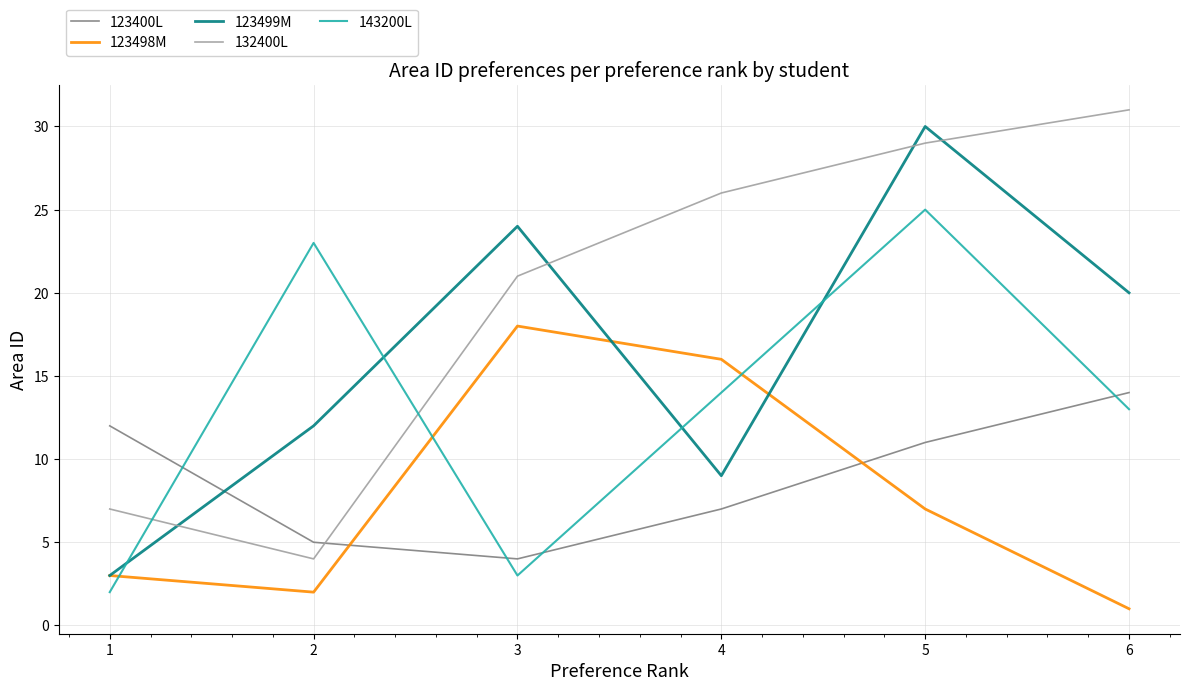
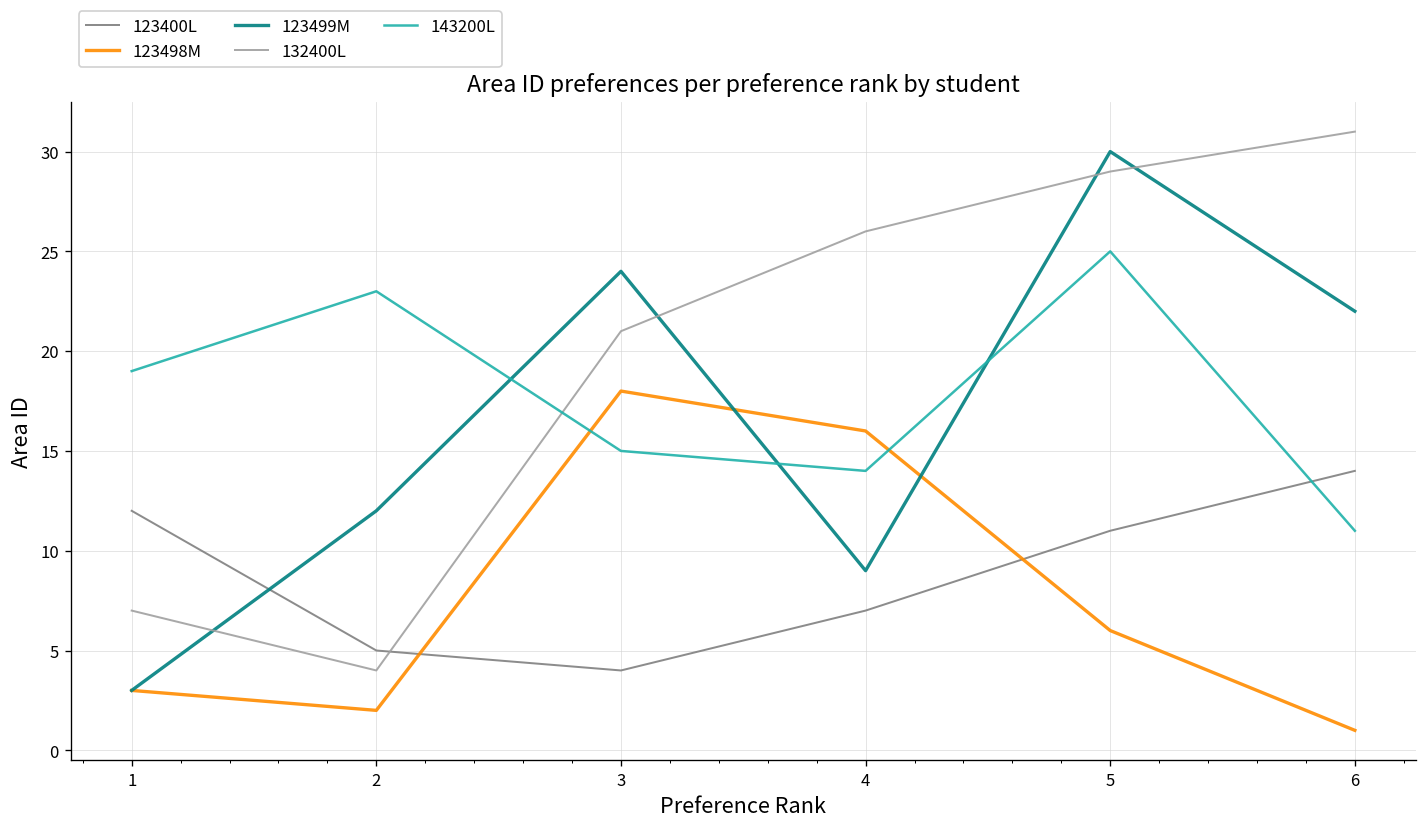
  {
    "123498M": {
      "2": 2,
      "3": 18,
      "4": 16,
-     "5": 7,
+     "5": 6,
      "6": 1
    },
    "123499M": {
      "2": 12,
      "3": 24,
      "4": 9,
      "5": 30,
-     "6": 20
+     "6": 22
    },
    "143200L": {
-     "1": 2,
+     "1": 19,
      "2": 23,
-     "3": 3,
+     "3": 15,
      "4": 14,
      "5": 25,
-     "6": 13
+     "6": 11
    }
  }
